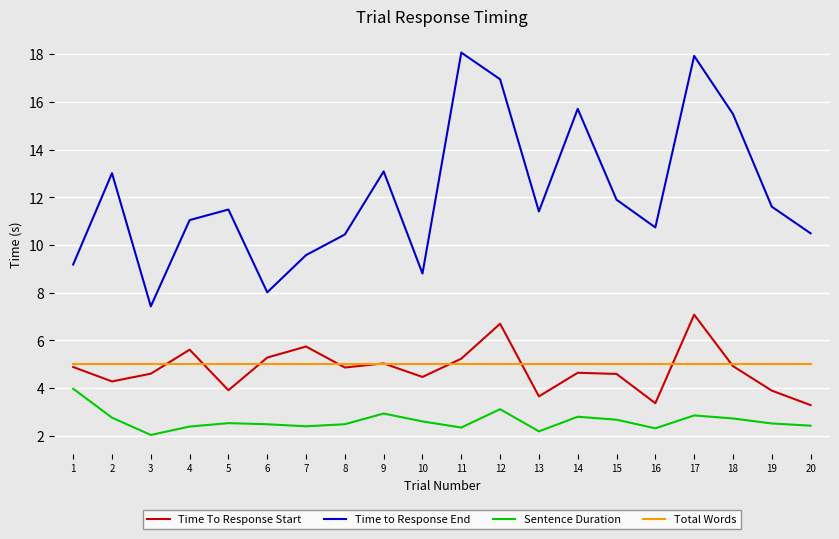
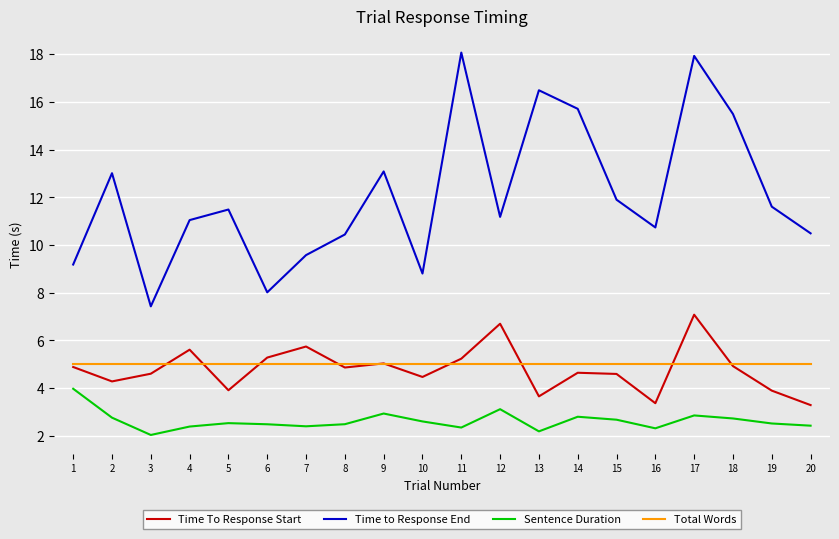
  {
    "Time To Response Start": {
      "1": 4.9,
      "2": 4.3,
      "3": 4.6,
      "4": 5.6,
      "5": 3.9,
      "6": 5.3,
      "7": 5.7,
      "8": 4.9,
      "10": 4.5,
      "11": 5.2,
      "12": 6.7,
      "13": 3.7,
      "14": 4.6,
      "15": 4.6,
      "16": 3.4,
      "17": 7.1,
      "19": 3.9,
      "20": 3.3
    },
    "Time to Response End": {
      "1": 9.2,
      "2": 13.0,
      "3": 7.4,
      "4": 11.0,
      "5": 11.5,
      "6": 8.0,
      "7": 9.6,
      "8": 10.4,
      "9": 13.1,
      "10": 8.8,
      "11": 18.1,
-     "12": 16.9,
-     "13": 11.4,
+     "12": 11.2,
+     "13": 16.5,
      "14": 15.7,
      "15": 11.9,
      "16": 10.7,
      "17": 17.9,
      "18": 15.5,
      "19": 11.6,
      "20": 10.5
    },
    "Sentence Duration": {
      "1": 4.0,
      "2": 2.8,
      "3": 2.0,
      "4": 2.4,
      "5": 2.5,
      "6": 2.5,
      "7": 2.4,
      "8": 2.5,
      "9": 2.9,
      "10": 2.6,
      "11": 2.4,
      "12": 3.1,
      "13": 2.2,
      "14": 2.8,
      "15": 2.7,
      "16": 2.3,
      "17": 2.9,
      "18": 2.7,
      "19": 2.5,
      "20": 2.4
    },
    "Total Words": {
      "1": 5.0,
      "2": 5.0,
      "3": 5.0,
      "4": 5.0,
      "5": 5.0,
      "6": 5.0,
      "7": 5.0,
      "8": 5.0,
      "10": 5.0,
      "11": 5.0,
      "12": 5.0,
      "13": 5.0,
      "14": 5.0,
      "15": 5.0,
      "16": 5.0,
      "17": 5.0,
      "19": 5.0,
      "20": 5.0
    }
  }
